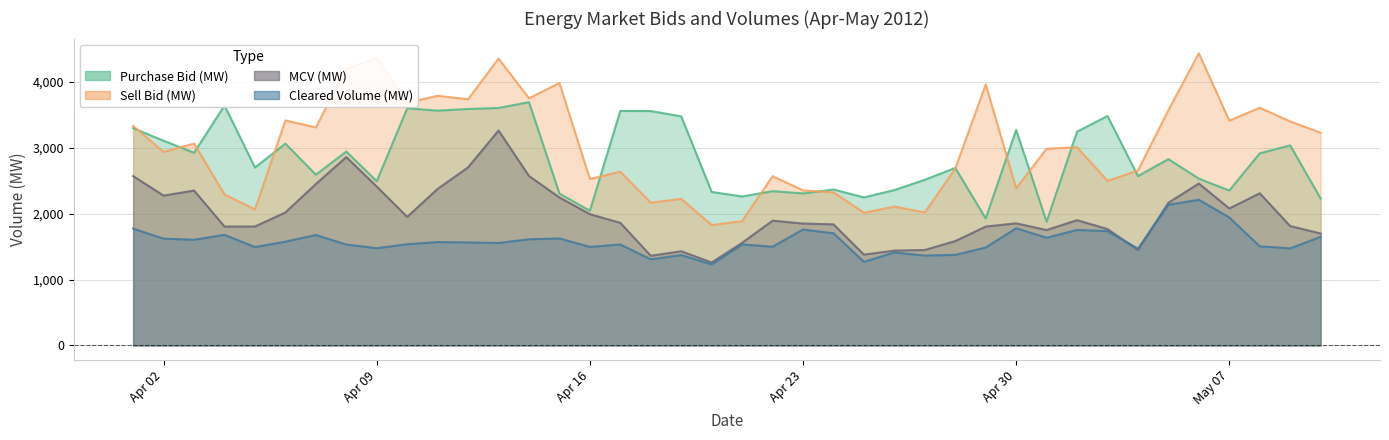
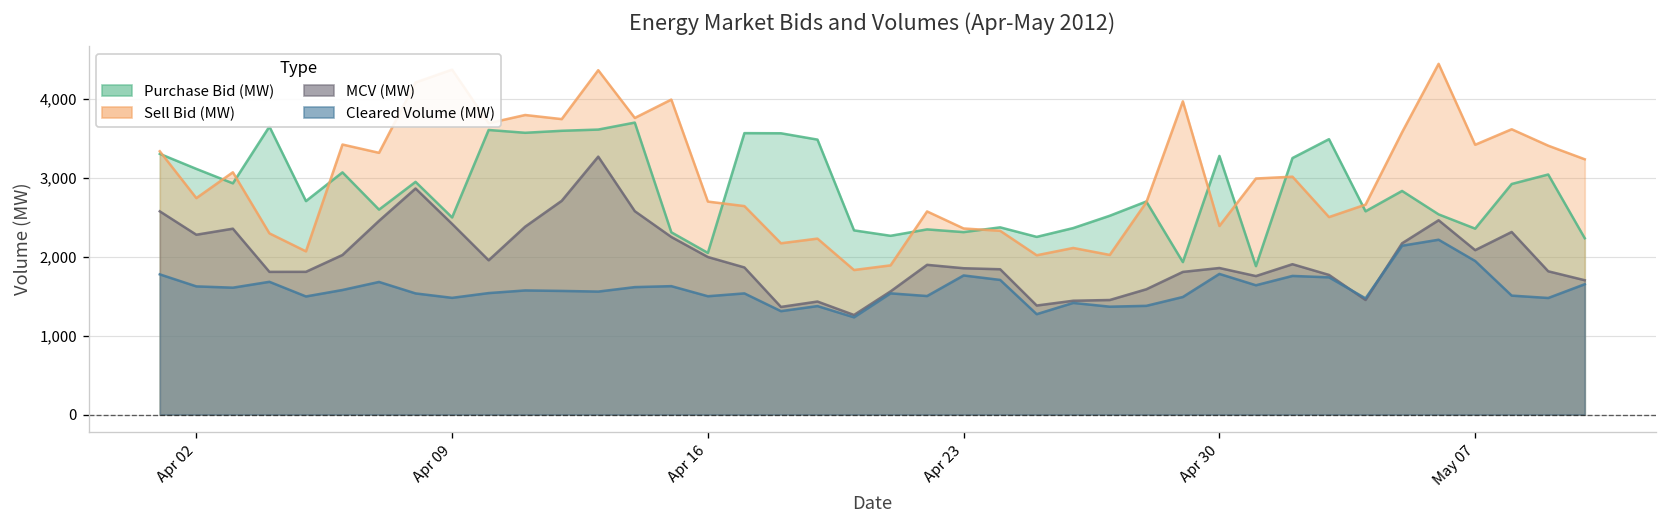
  {
    "Sell Bid (MW)": {
-     "Apr 02": "2,900",
-     "Apr 16": "2,500",
+     "Apr 02": "2,700",
+     "Apr 16": "2,700",
      "Apr 23": "2,400",
      "Apr 30": "2,400",
      "May 07": "3,400"
    }
  }
